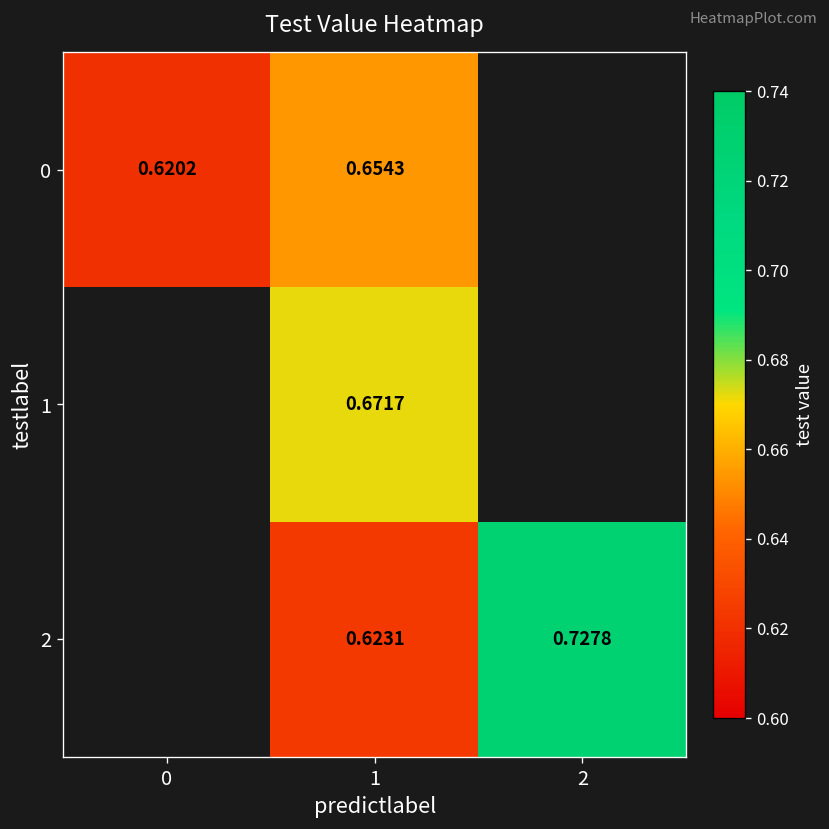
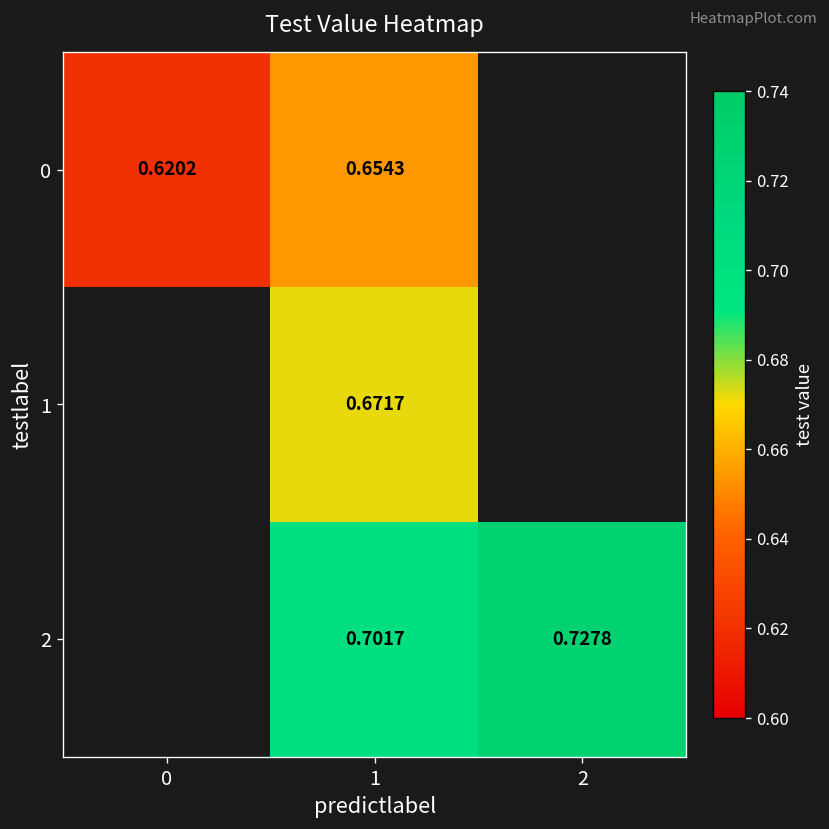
  {
    "0": {
      "0": 0.6202,
      "1": 0.6543
    },
    "1": {
      "1": 0.6717
    },
    "2": {
-     "1": 0.6231,
+     "1": 0.7017,
      "2": 0.7278
    }
  }
